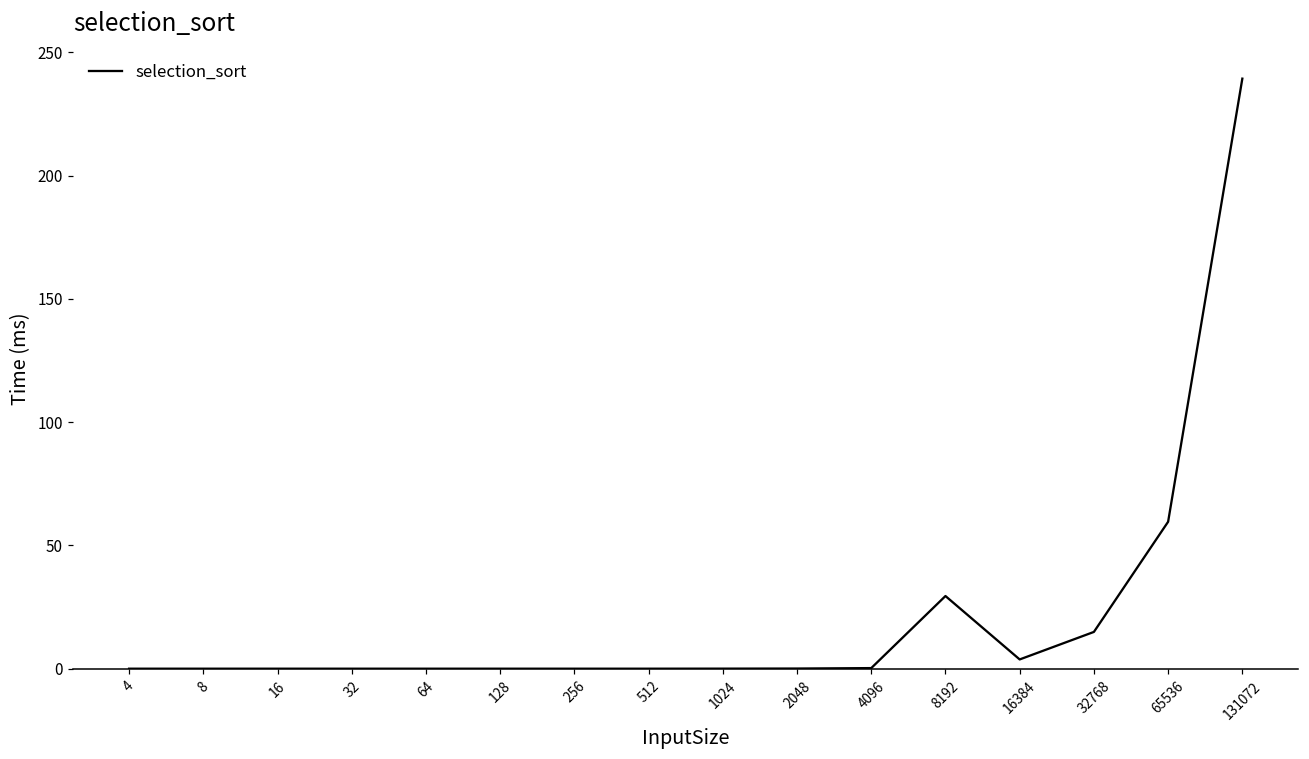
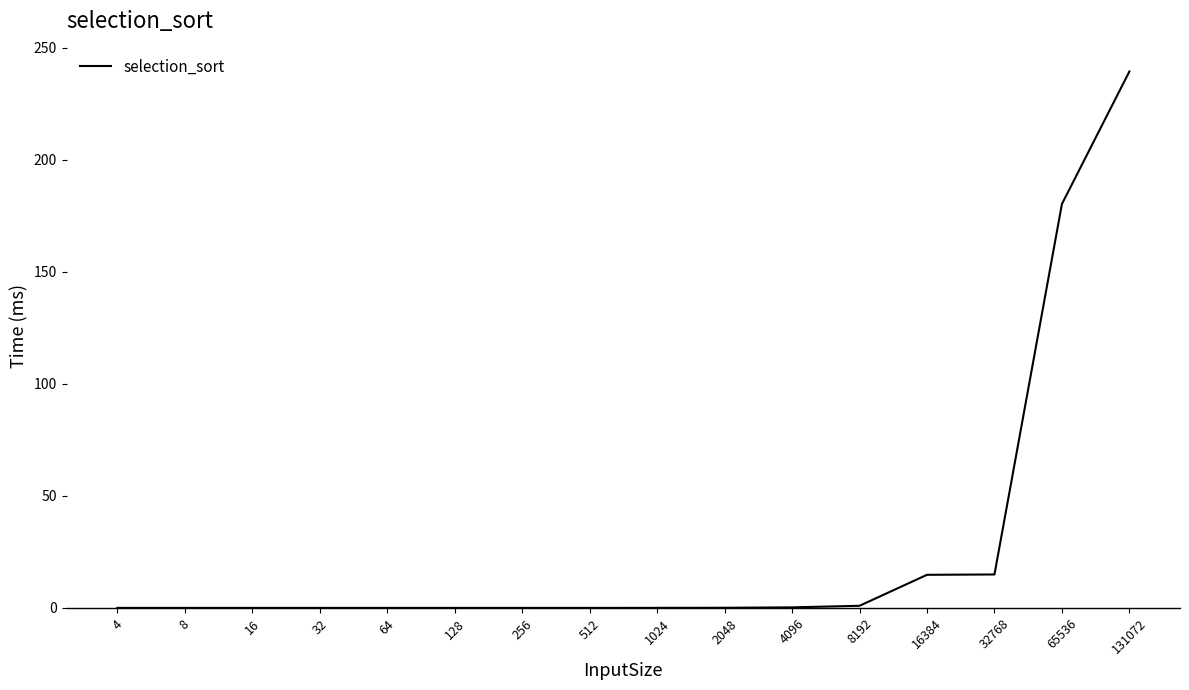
  {
    "4": 0,
    "8": 0,
    "16": 0,
    "32": 0,
    "64": 0,
    "128": 0,
    "256": 0,
    "512": 0,
    "1024": 0,
    "2048": 0,
    "4096": 0,
-   "8192": 29,
-   "16384": 4,
+   "8192": 1,
+   "16384": 15,
    "32768": 15,
-   "65536": 60,
+   "65536": 180,
    "131072": 239
  }
